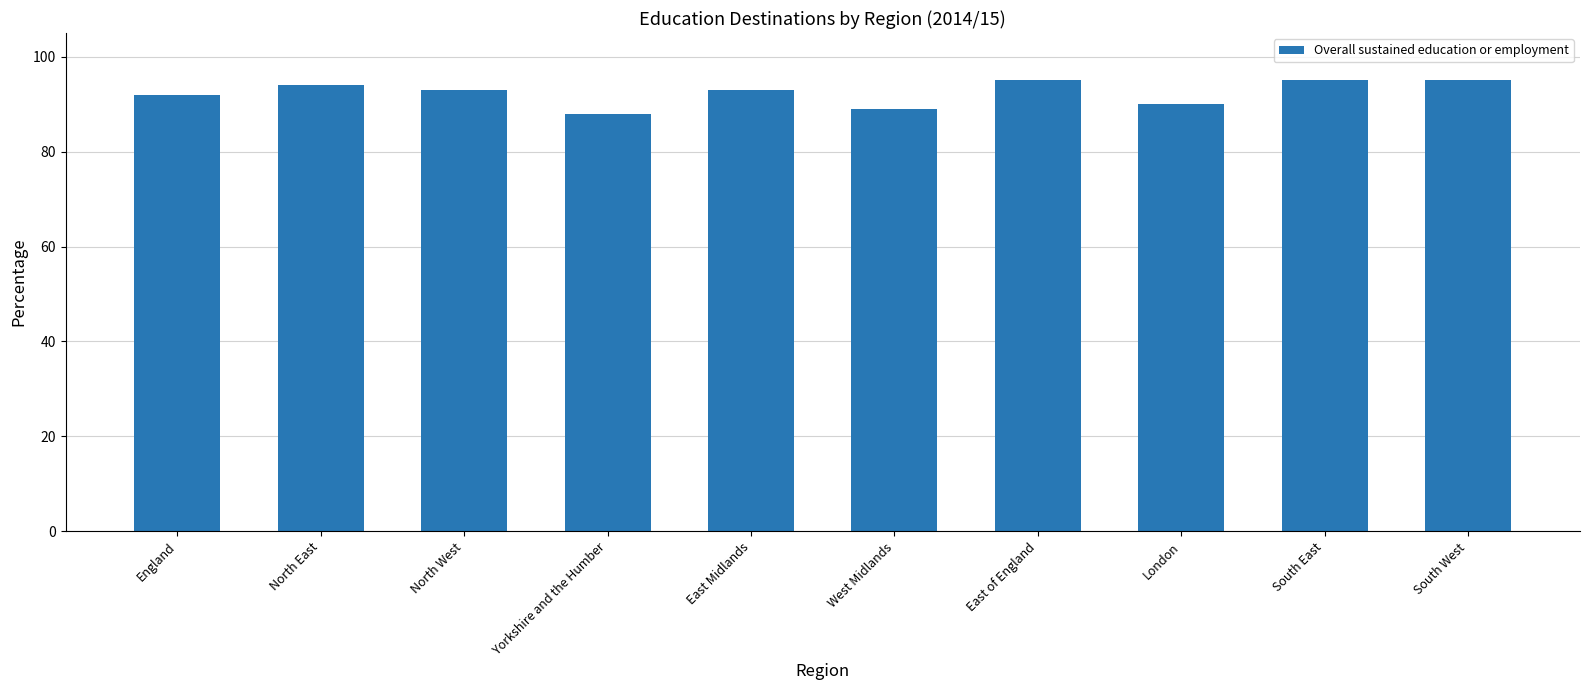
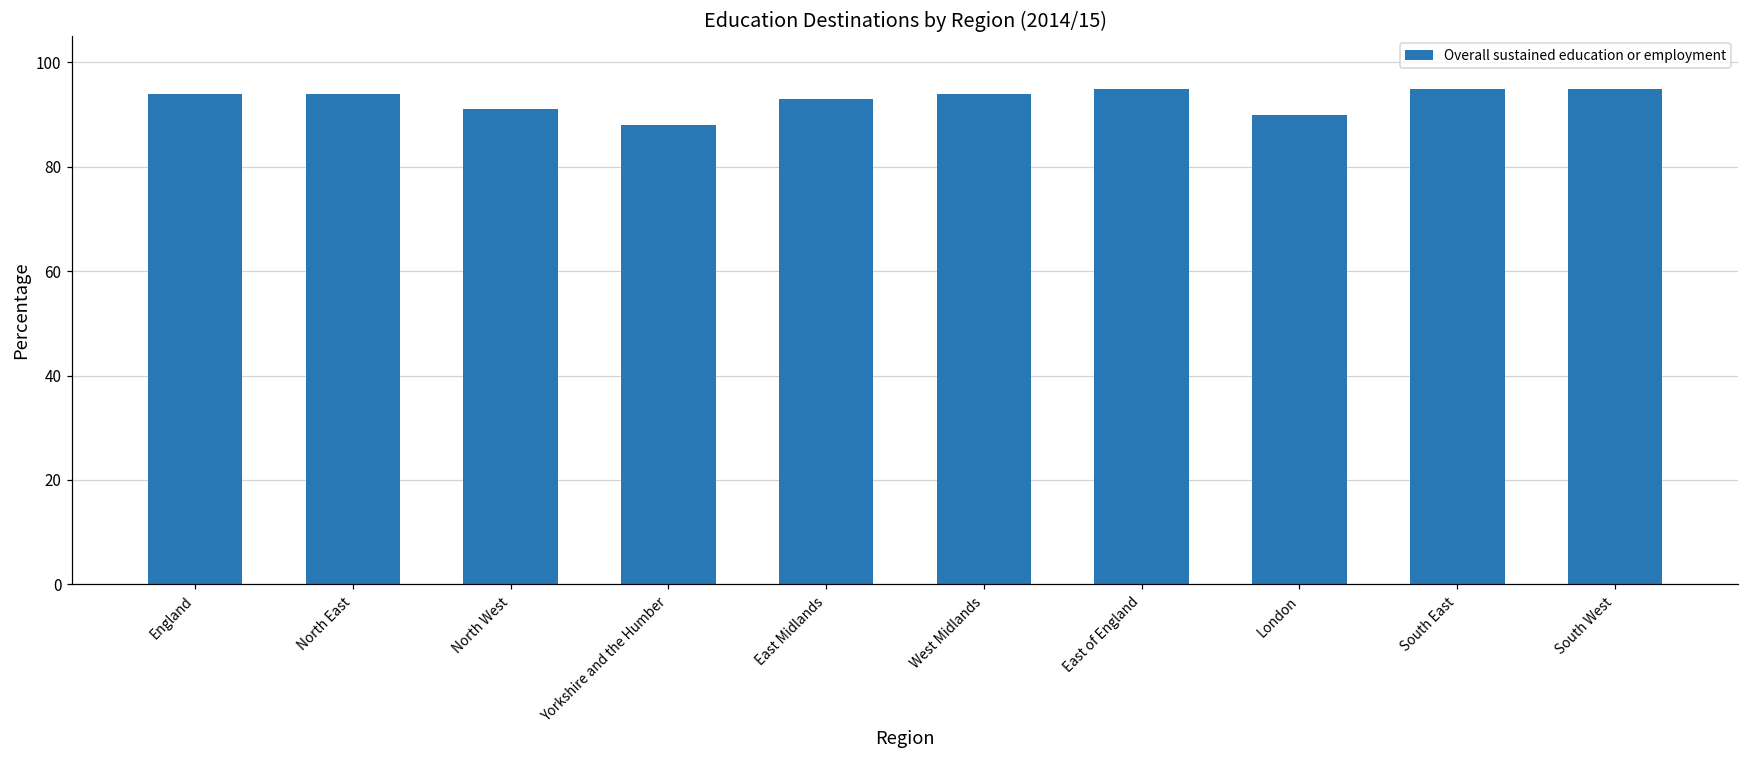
  {
-   "England": 92,
+   "England": 94,
    "North East": 94,
-   "North West": 93,
+   "North West": 91,
    "Yorkshire and the Humber": 88,
    "East Midlands": 93,
-   "West Midlands": 89,
+   "West Midlands": 94,
    "East of England": 95,
    "London": 90,
    "South East": 95,
    "South West": 95
  }
